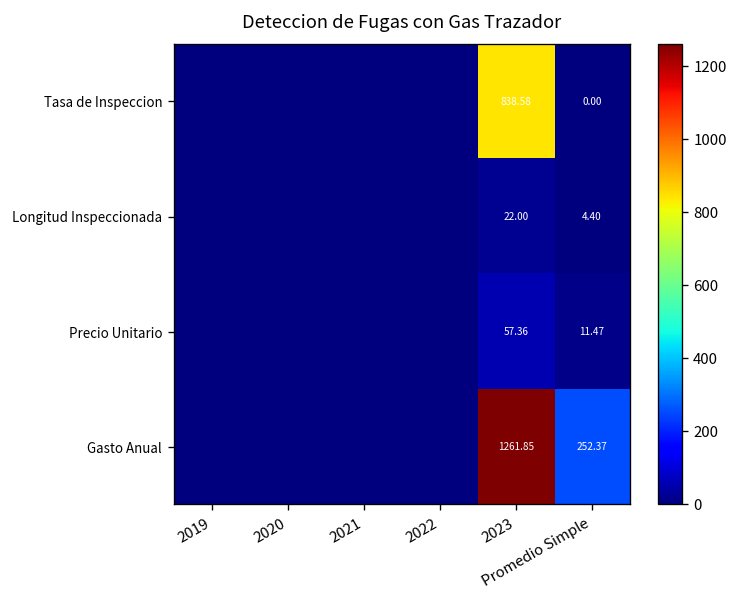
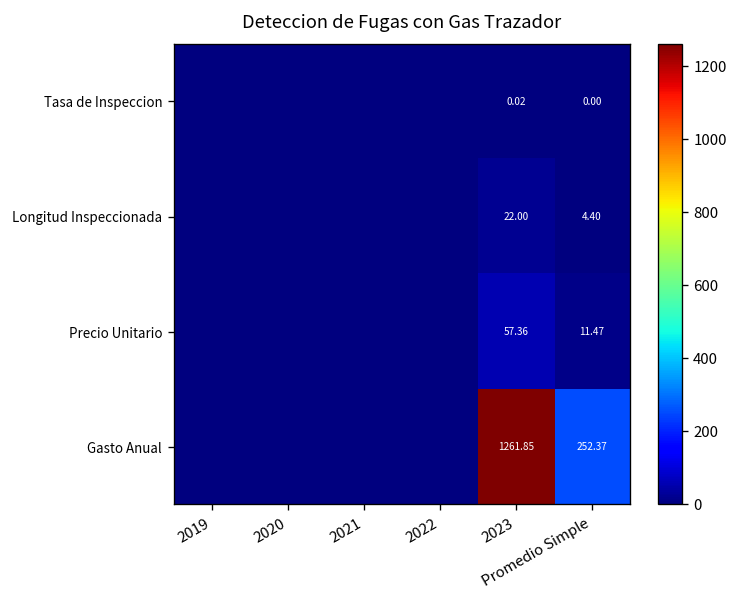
  {
    "Tasa de Inspeccion": {
-     "2023": 838.58,
+     "2023": 0.02,
      "Promedio Simple": 0.00
    },
    "Longitud Inspeccionada": {
      "2023": 22.00,
      "Promedio Simple": 4.40
    },
    "Precio Unitario": {
      "2023": 57.36,
      "Promedio Simple": 11.47
    },
    "Gasto Anual": {
      "2023": 1261.85,
      "Promedio Simple": 252.37
    }
  }
